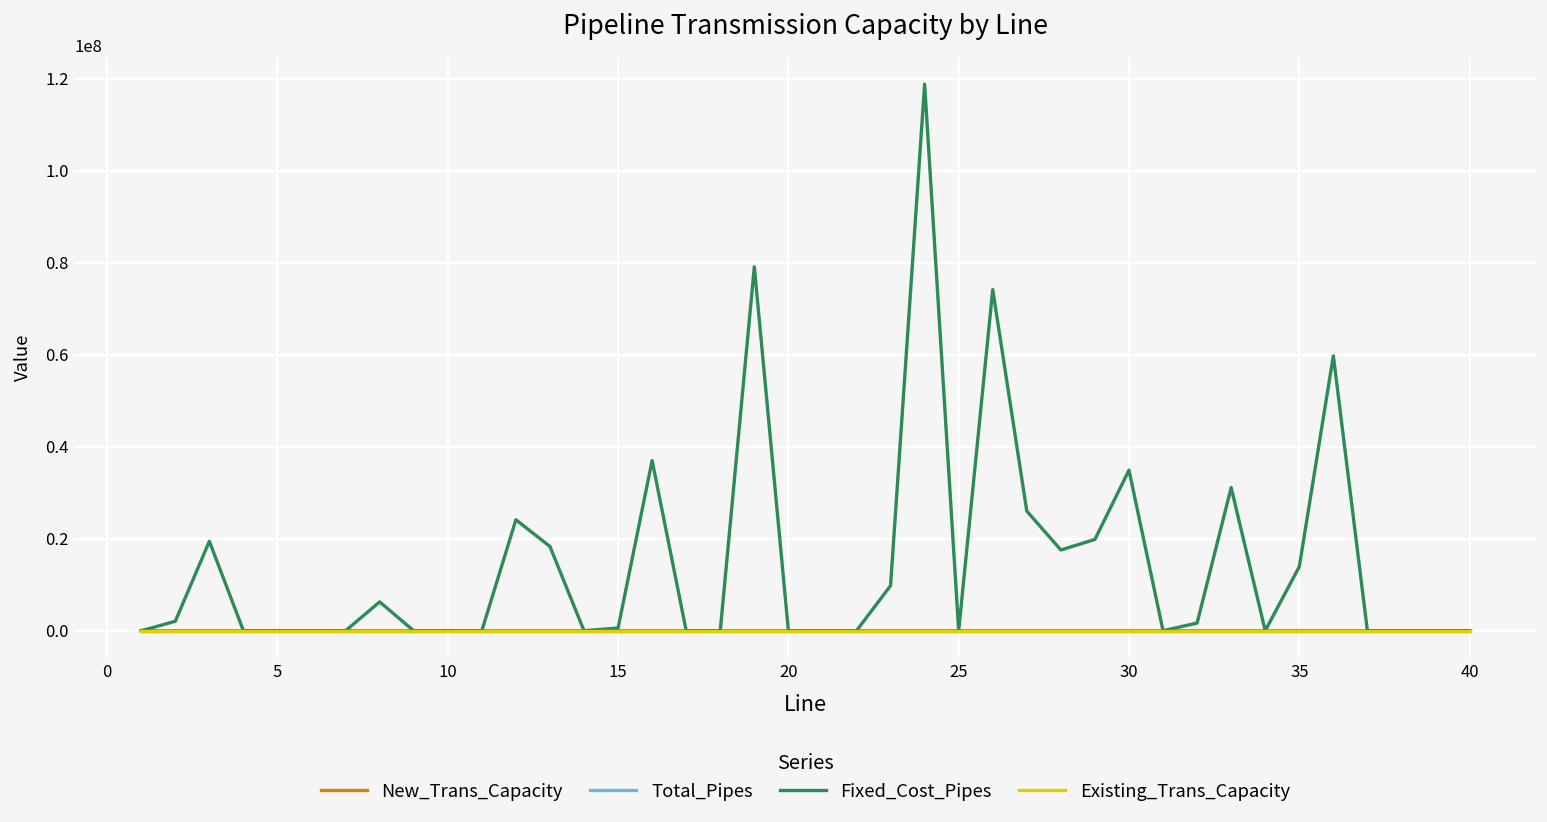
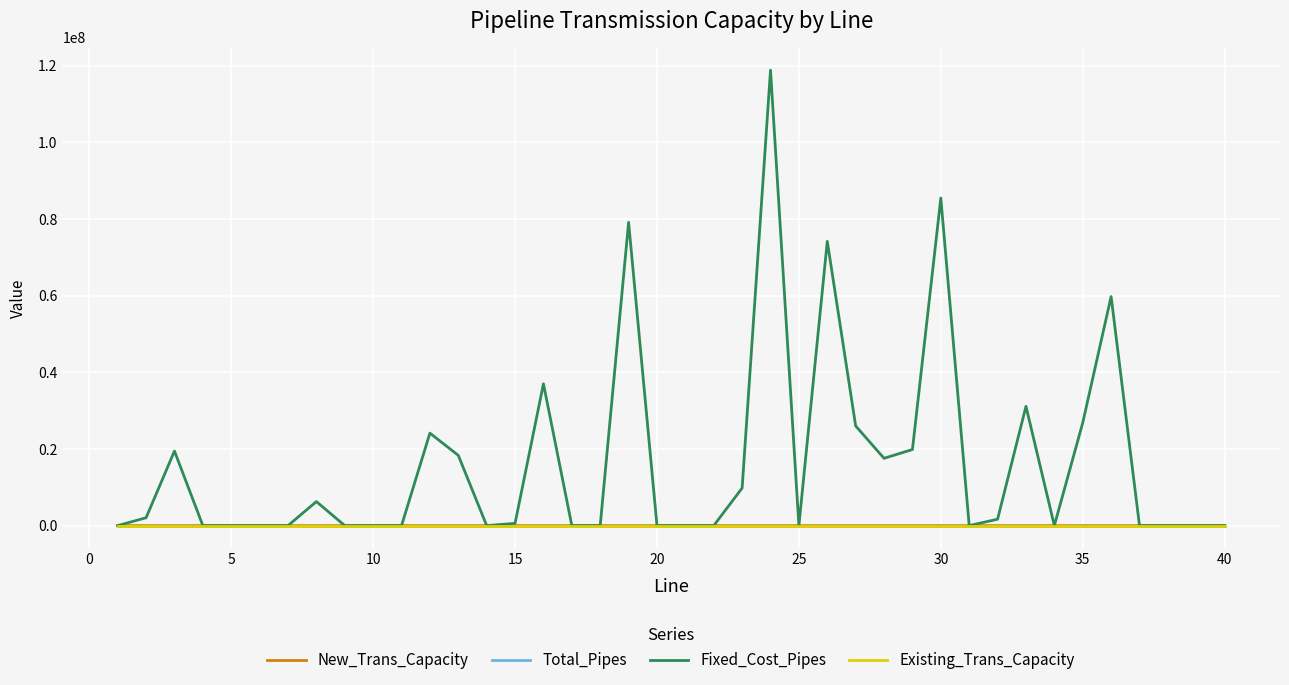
  {
    "Existing_Trans_Capacity": {
      "30": 0,
      "35": 0
    },
    "Fixed_Cost_Pipes": {
-     "30": 35000000,
-     "35": 14000000
+     "30": 85000000,
+     "35": 27000000
    }
  }
